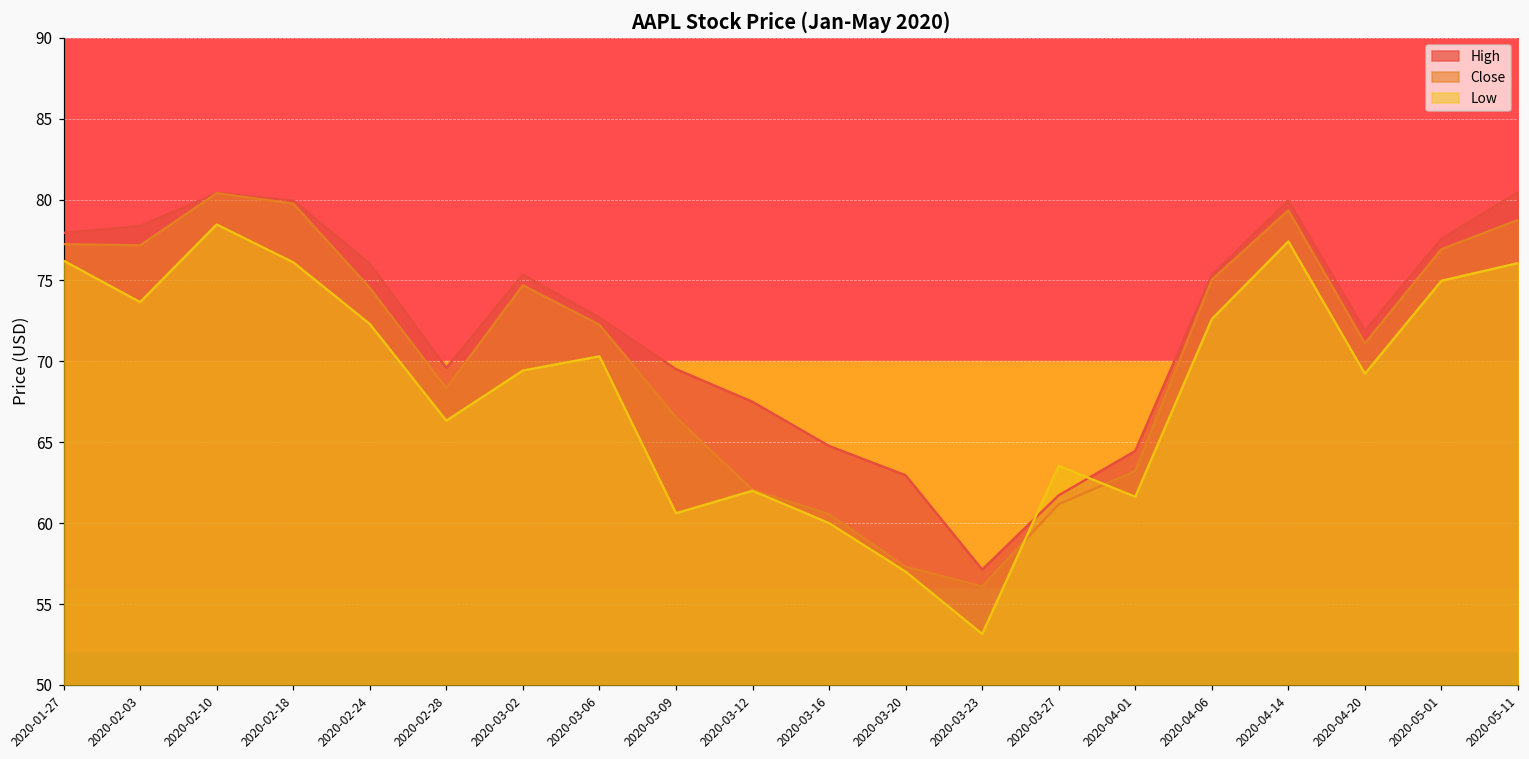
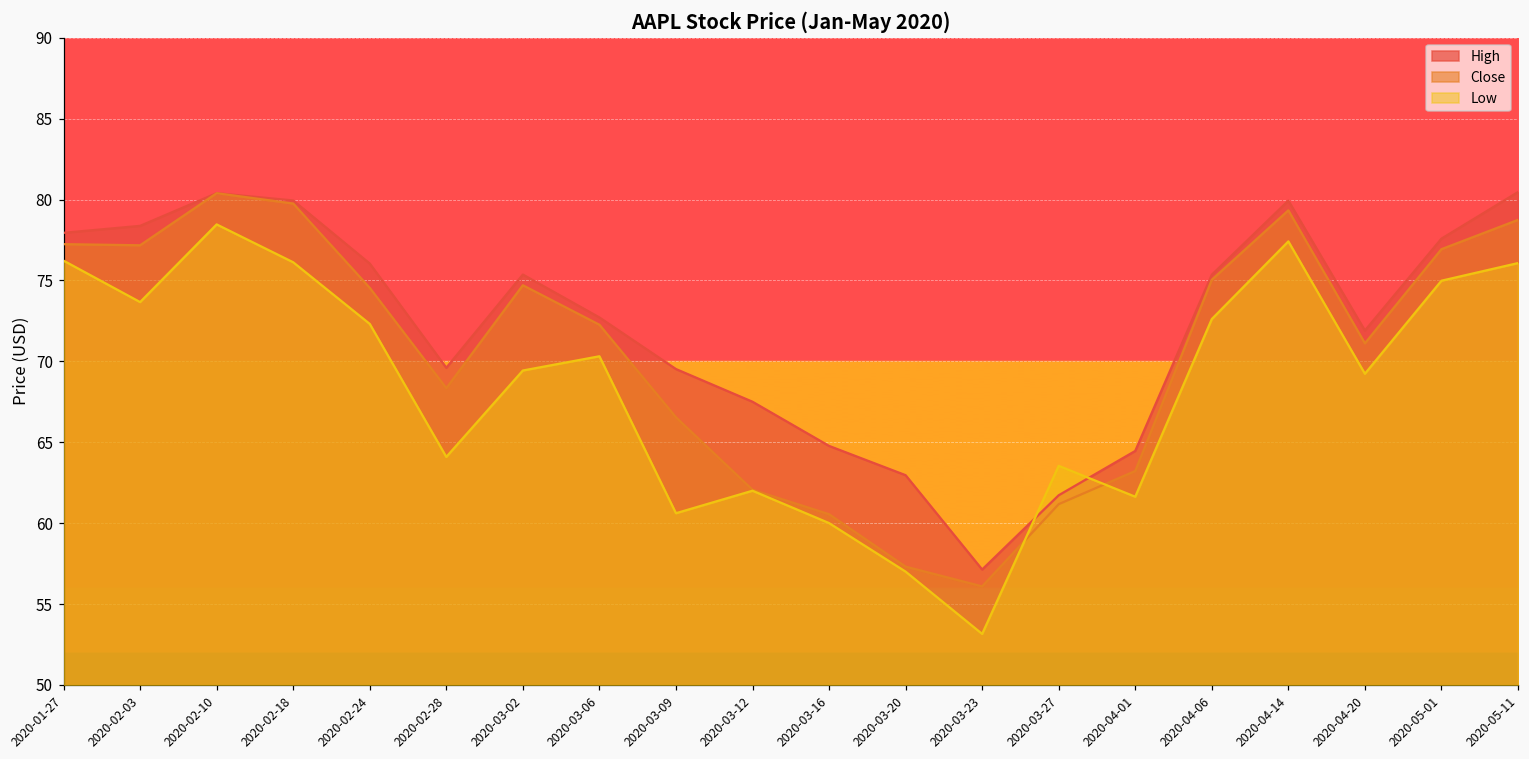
  {
    "Low": {
      "2020-01-27": 76.2,
      "2020-02-03": 73.7,
      "2020-02-10": 78.5,
      "2020-02-18": 76.1,
      "2020-02-24": 72.3,
-     "2020-02-28": 66.3,
+     "2020-02-28": 64.1,
      "2020-03-02": 69.4,
      "2020-03-06": 70.3,
      "2020-03-09": 60.6,
      "2020-03-16": 60.0,
      "2020-03-20": 57.0,
      "2020-03-23": 53.2,
      "2020-03-27": 63.5,
      "2020-04-01": 61.6,
      "2020-04-06": 72.6,
      "2020-04-14": 77.4,
      "2020-04-20": 69.2,
      "2020-05-01": 75.0,
      "2020-05-11": 76.1
    }
  }
